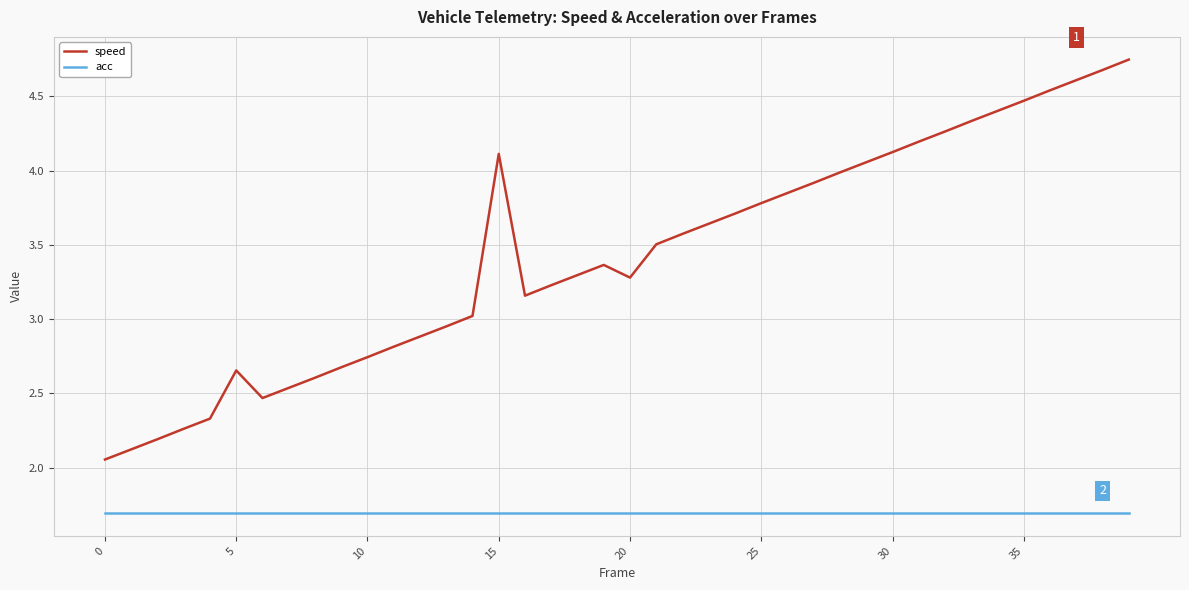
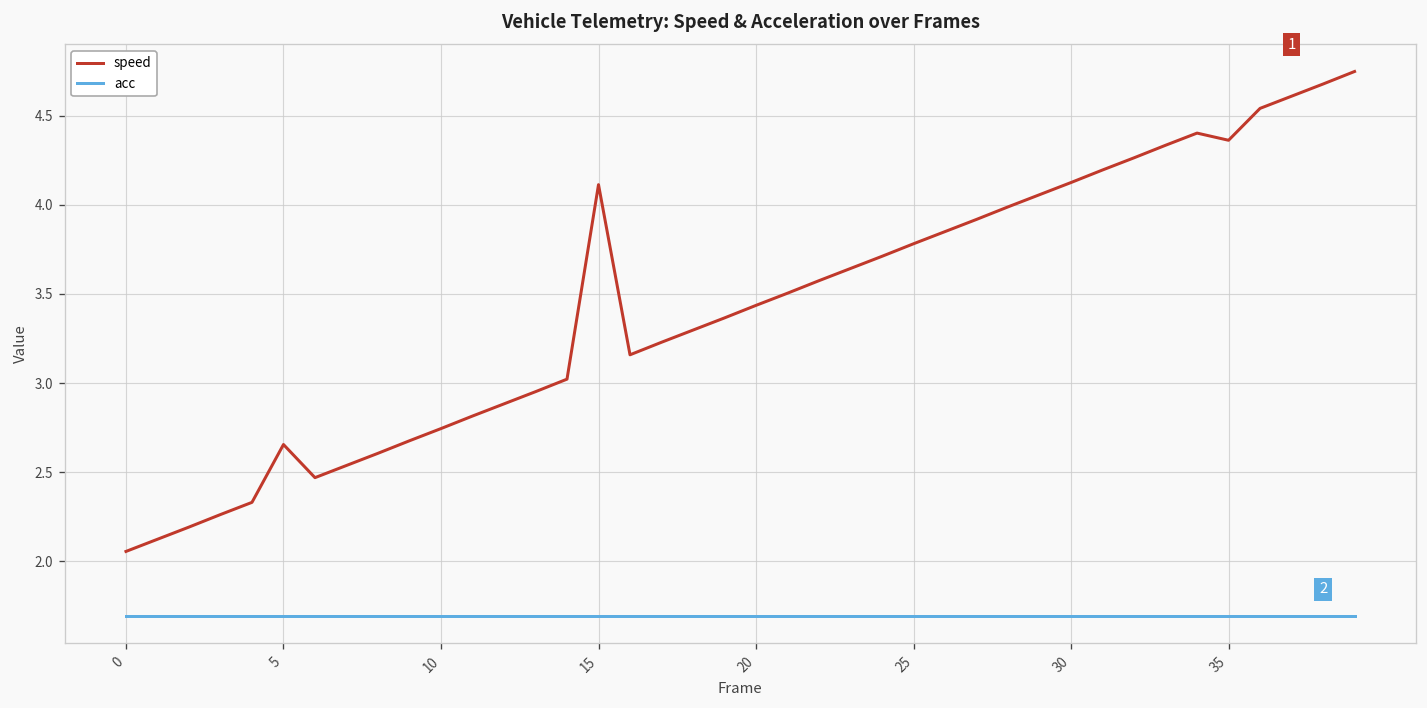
  {
    "speed": {
      "0": 2.06,
      "5": 2.65,
      "10": 2.74,
      "15": 4.11,
-     "20": 3.28,
+     "20": 3.44,
      "25": 3.78,
      "30": 4.13,
-     "35": 4.47
+     "35": 4.36
    },
    "acc": {
      "0": 1.69,
      "5": 1.69,
      "10": 1.69,
      "15": 1.69,
      "20": 1.69,
      "25": 1.69,
      "30": 1.69,
      "35": 1.69
    }
  }
